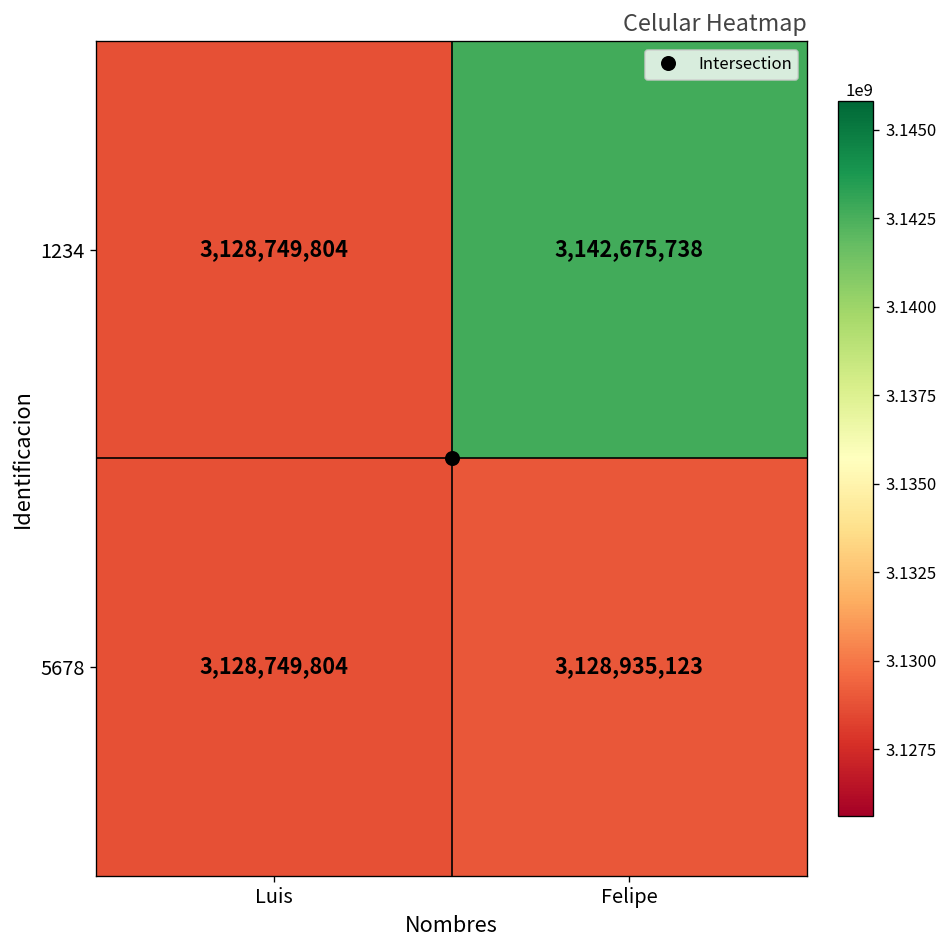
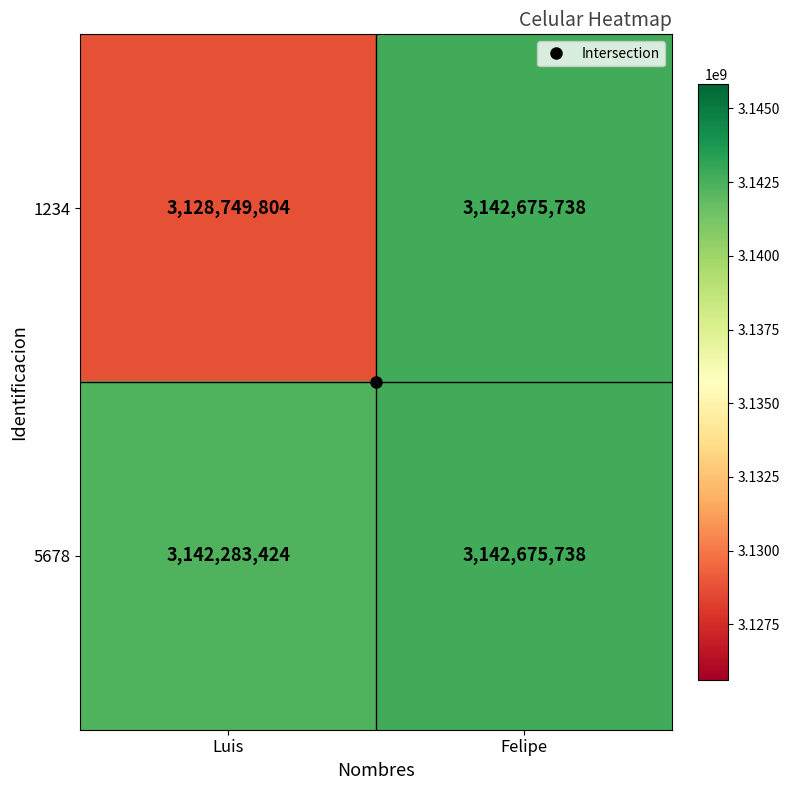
  {
    "1234": {
      "Luis": "3,128,749,804",
      "Felipe": "3,142,675,738"
    },
    "5678": {
-     "Luis": "3,128,749,804",
-     "Felipe": "3,128,935,123"
+     "Luis": "3,142,283,424",
+     "Felipe": "3,142,675,738"
    }
  }
